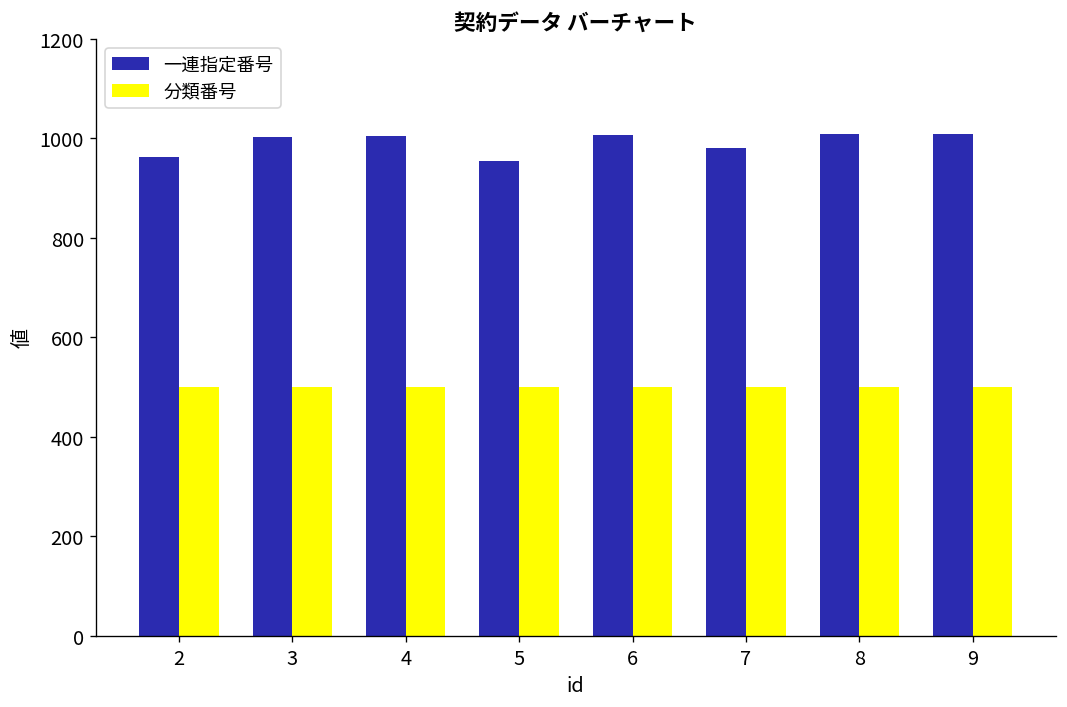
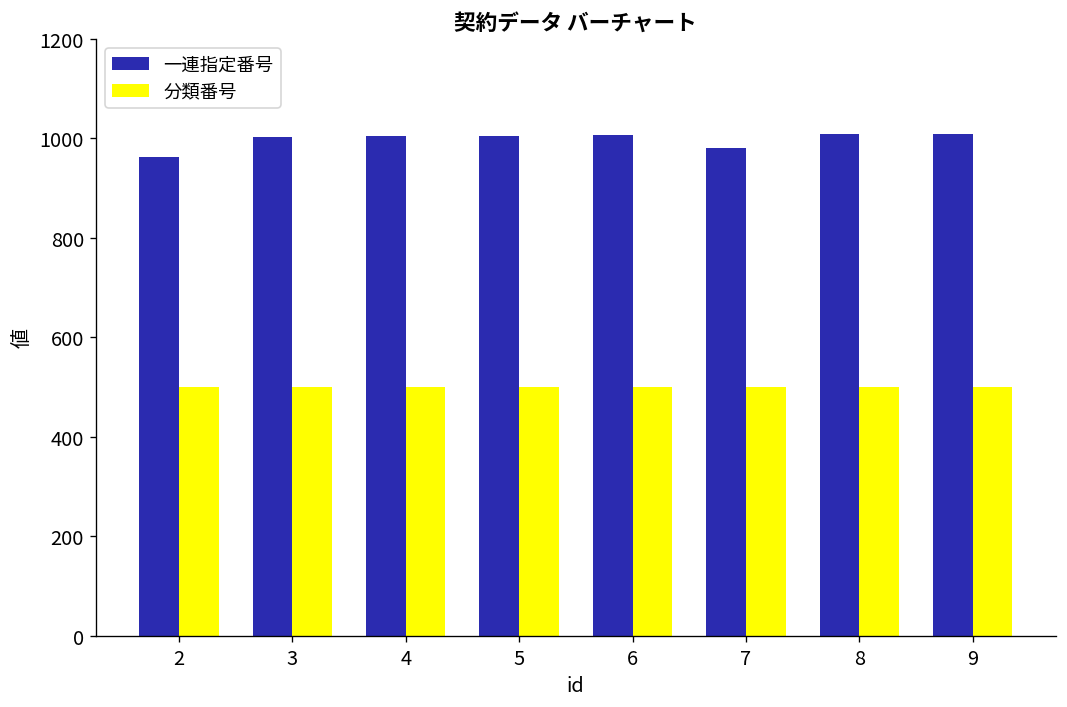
  {
    "一連指定番号": {
      "2": 960,
      "3": 1000,
      "4": 1000,
-     "5": 950,
+     "5": 1010,
      "6": 1010,
      "7": 980,
      "8": 1010,
      "9": 1010
    },
    "分類番号": {
      "2": 500,
      "3": 500,
      "4": 500,
      "5": 500,
      "6": 500,
      "7": 500,
      "8": 500,
      "9": 500
    }
  }
